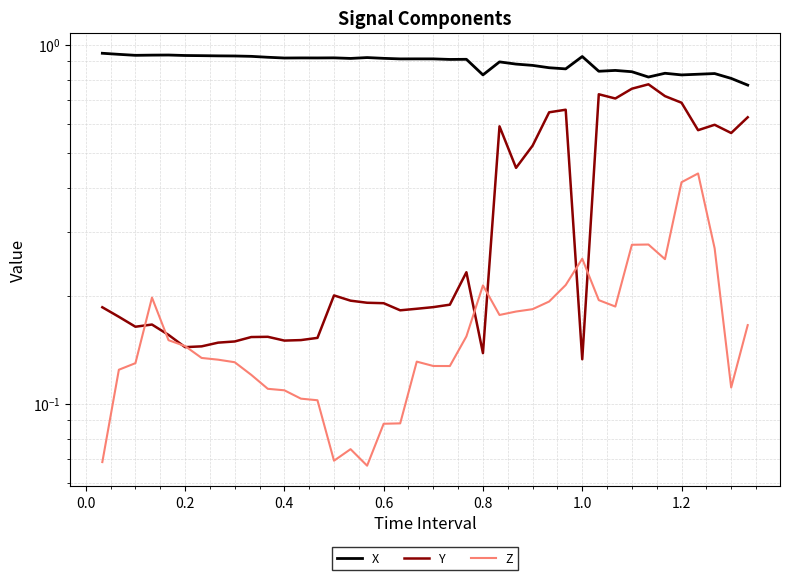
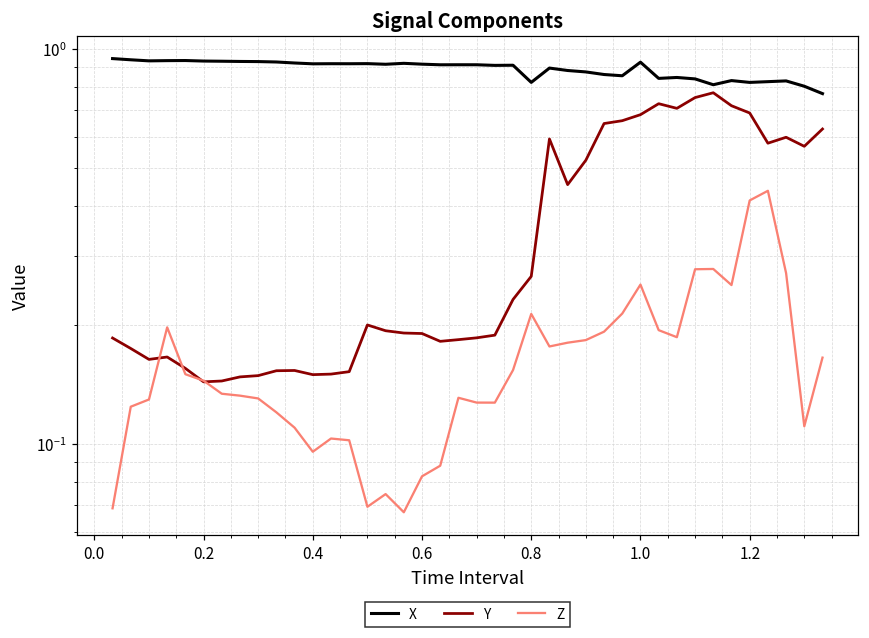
  {
    "X": {
      "0.2": 0.93,
      "0.4": 0.92,
      "0.6": 0.92,
      "0.8": 0.82,
      "1.0": 0.93,
      "1.2": 0.82
    },
    "Y": {
      "0.4": 0.150,
      "0.6": 0.19,
-     "0.8": 0.138,
-     "1.0": 0.133,
+     "0.8": 0.27,
+     "1.0": 0.68,
      "1.2": 0.69
    },
    "Z": {
-     "0.4": 0.109,
-     "0.6": 0.088,
+     "0.4": 0.096,
+     "0.6": 0.083,
      "0.8": 0.21,
      "1.0": 0.25,
      "1.2": 0.41
    }
  }
